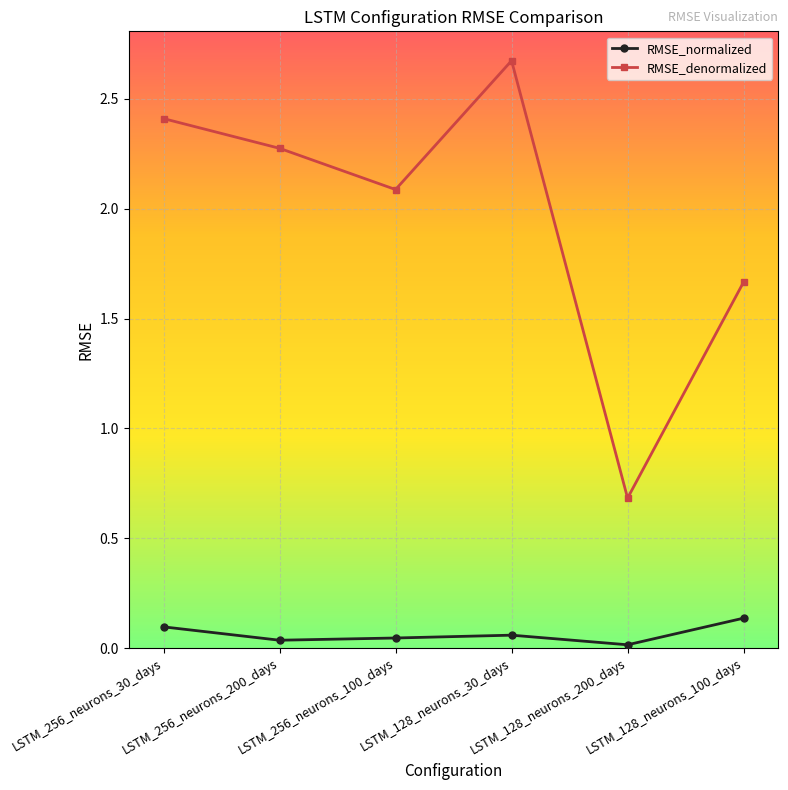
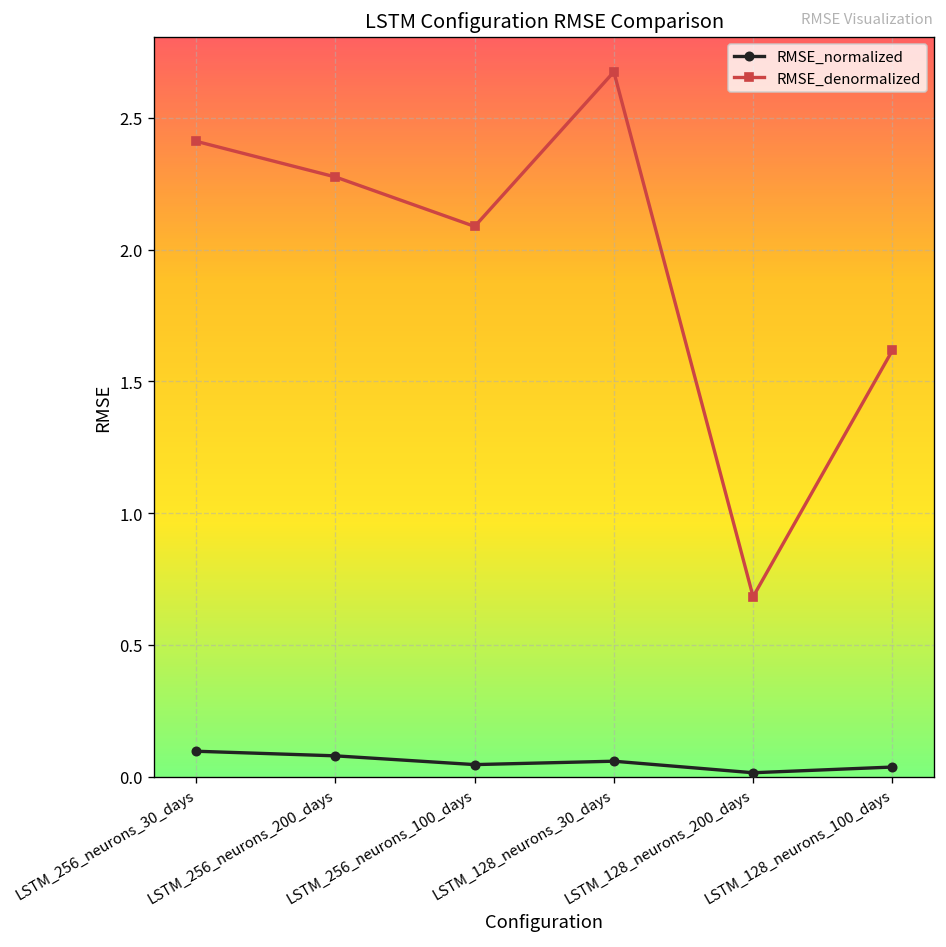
  {
    "RMSE_normalized": {
      "LSTM_256_neurons_30_days": 0.10,
-     "LSTM_256_neurons_200_days": 0.04,
+     "LSTM_256_neurons_200_days": 0.08,
      "LSTM_256_neurons_100_days": 0.05,
      "LSTM_128_neurons_30_days": 0.06,
      "LSTM_128_neurons_200_days": 0.02,
-     "LSTM_128_neurons_100_days": 0.14
+     "LSTM_128_neurons_100_days": 0.04
    },
    "RMSE_denormalized": {
      "LSTM_256_neurons_30_days": 2.41,
      "LSTM_256_neurons_200_days": 2.28,
      "LSTM_256_neurons_100_days": 2.09,
      "LSTM_128_neurons_30_days": 2.67,
      "LSTM_128_neurons_200_days": 0.68,
-     "LSTM_128_neurons_100_days": 1.67
+     "LSTM_128_neurons_100_days": 1.62
    }
  }
